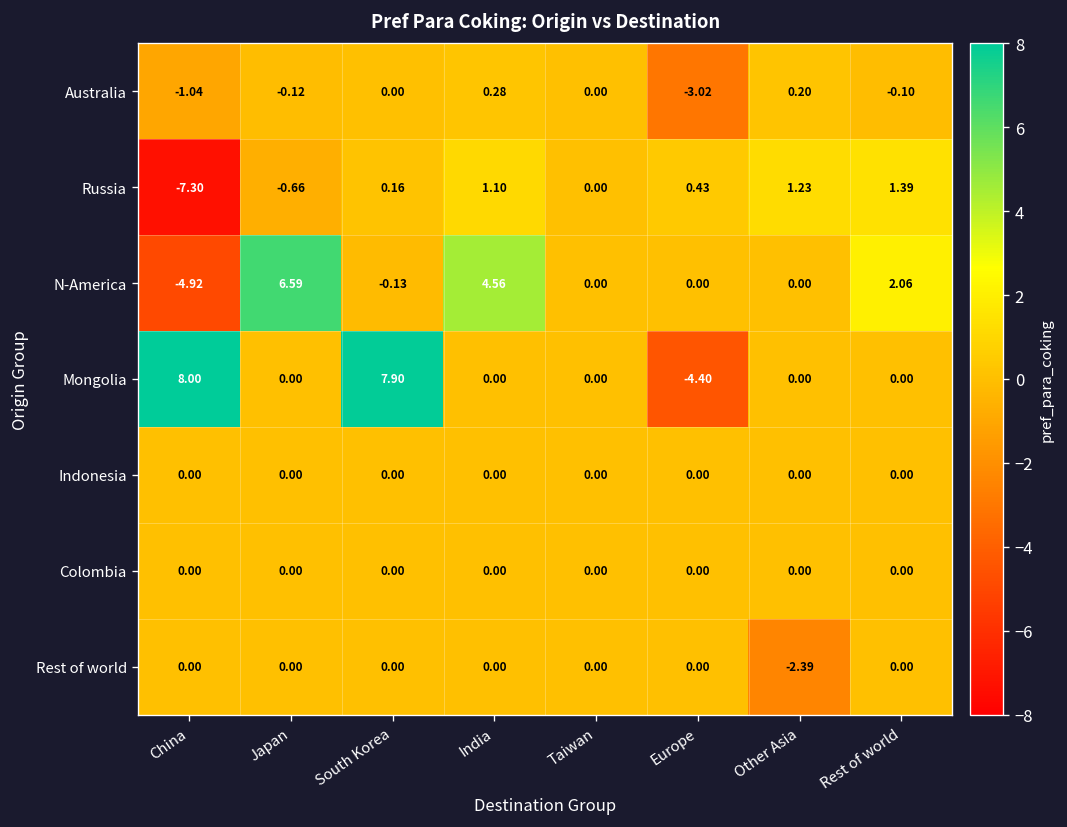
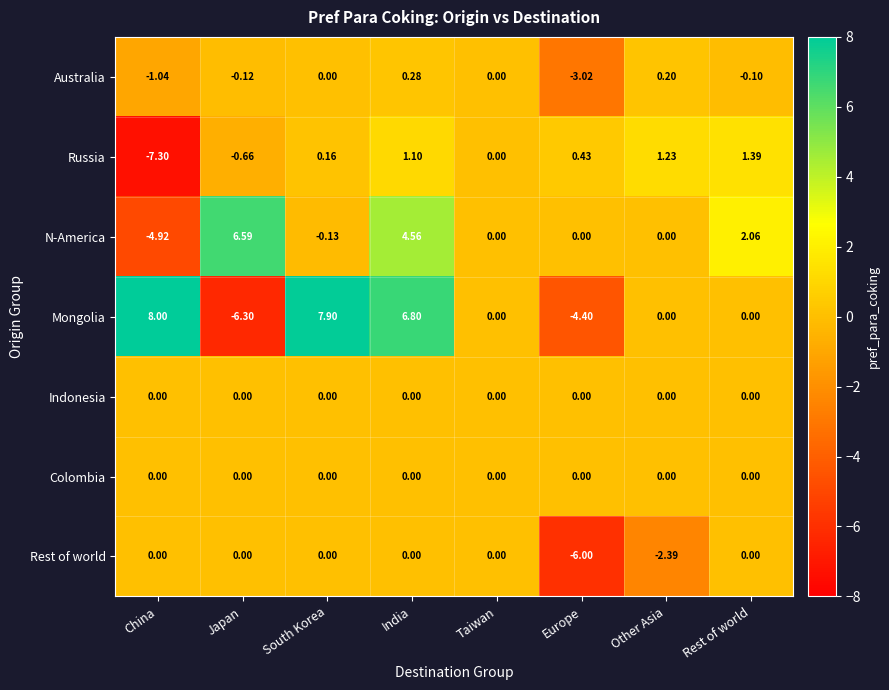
  {
    "Australia": {
      "China": -1.04,
      "Japan": -0.12,
      "South Korea": 0.00,
      "India": 0.28,
      "Taiwan": 0.00,
      "Europe": -3.02,
      "Other Asia": 0.20,
      "Rest of world": -0.10
    },
    "Russia": {
      "China": -7.30,
      "Japan": -0.66,
      "South Korea": 0.16,
      "India": 1.10,
      "Taiwan": 0.00,
      "Europe": 0.43,
      "Other Asia": 1.23,
      "Rest of world": 1.39
    },
    "N-America": {
      "China": -4.92,
      "Japan": 6.59,
      "South Korea": -0.13,
      "India": 4.56,
      "Taiwan": 0.00,
      "Europe": 0.00,
      "Other Asia": 0.00,
      "Rest of world": 2.06
    },
    "Mongolia": {
      "China": 8.00,
-     "Japan": 0.00,
+     "Japan": -6.30,
      "South Korea": 7.90,
-     "India": 0.00,
+     "India": 6.80,
      "Taiwan": 0.00,
      "Europe": -4.40,
      "Other Asia": 0.00,
      "Rest of world": 0.00
    },
    "Indonesia": {
      "China": 0.00,
      "Japan": 0.00,
      "South Korea": 0.00,
      "India": 0.00,
      "Taiwan": 0.00,
      "Europe": 0.00,
      "Other Asia": 0.00,
      "Rest of world": 0.00
    },
    "Colombia": {
      "China": 0.00,
      "Japan": 0.00,
      "South Korea": 0.00,
      "India": 0.00,
      "Taiwan": 0.00,
      "Europe": 0.00,
      "Other Asia": 0.00,
      "Rest of world": 0.00
    },
    "Rest of world": {
      "China": 0.00,
      "Japan": 0.00,
      "South Korea": 0.00,
      "India": 0.00,
      "Taiwan": 0.00,
-     "Europe": 0.00,
+     "Europe": -6.00,
      "Other Asia": -2.39,
      "Rest of world": 0.00
    }
  }
